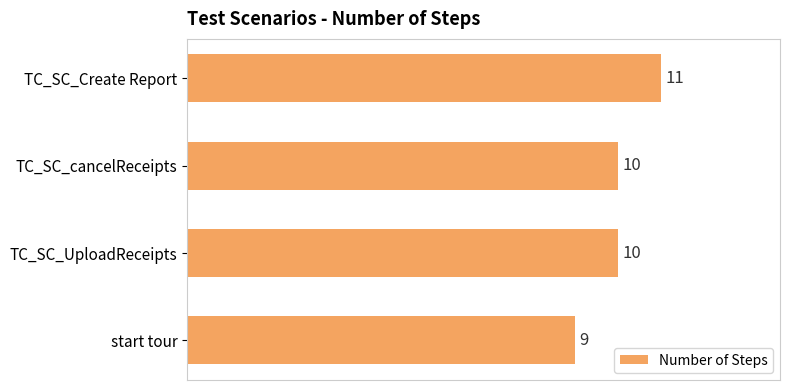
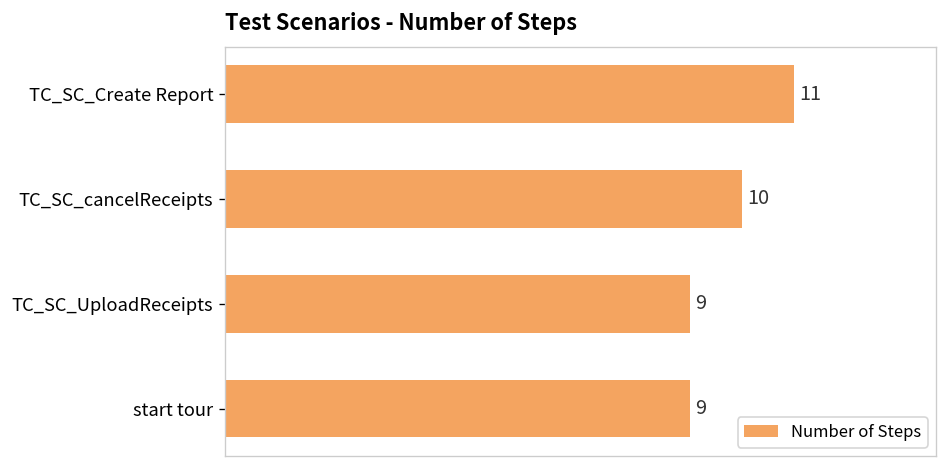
  {
    "TC_SC_Create Report": 11,
    "TC_SC_cancelReceipts": 10,
-   "TC_SC_UploadReceipts": 10,
+   "TC_SC_UploadReceipts": 9,
    "start tour": 9
  }
